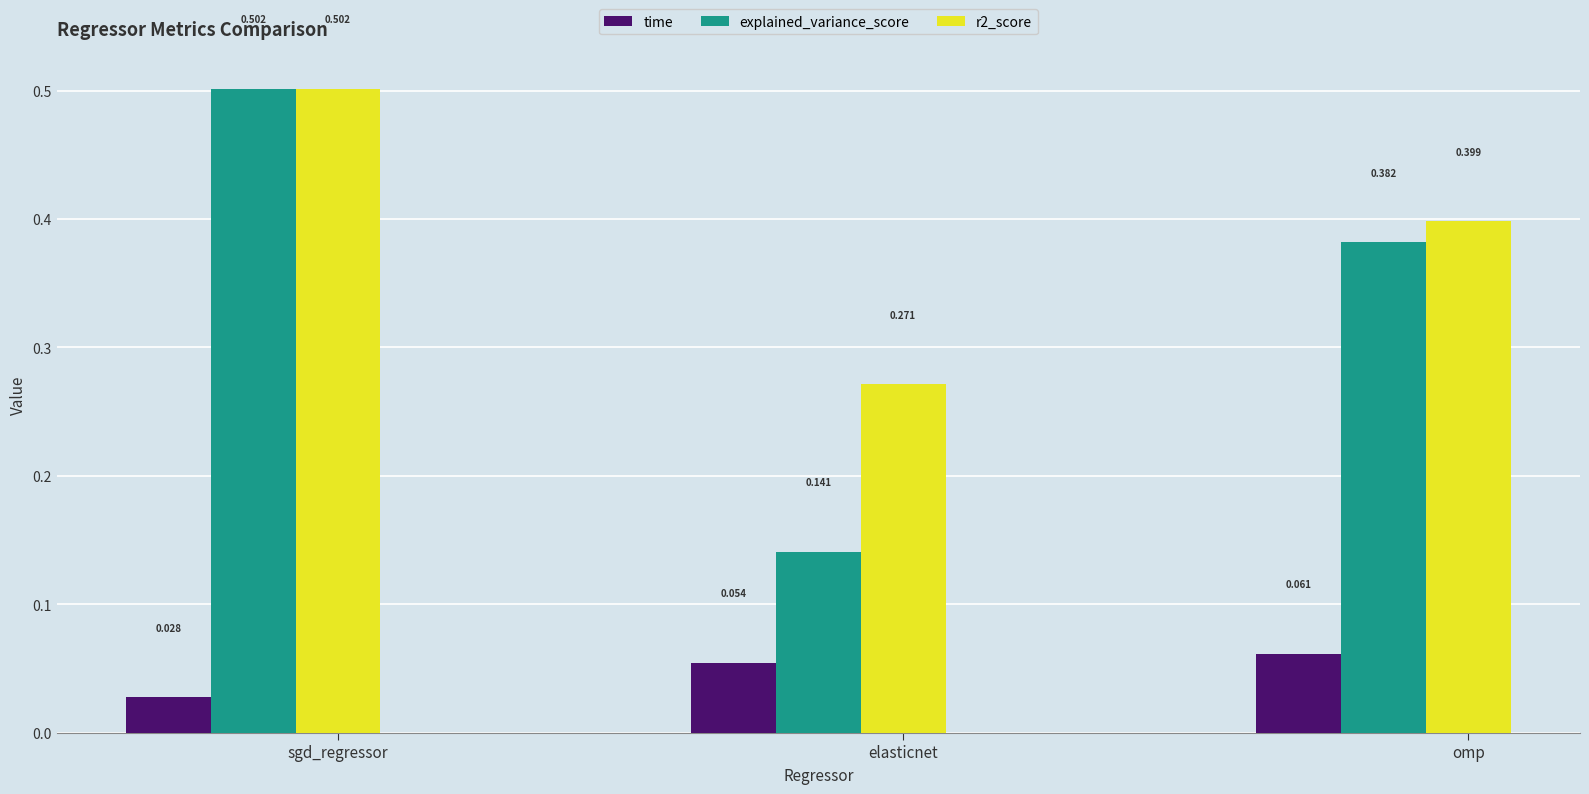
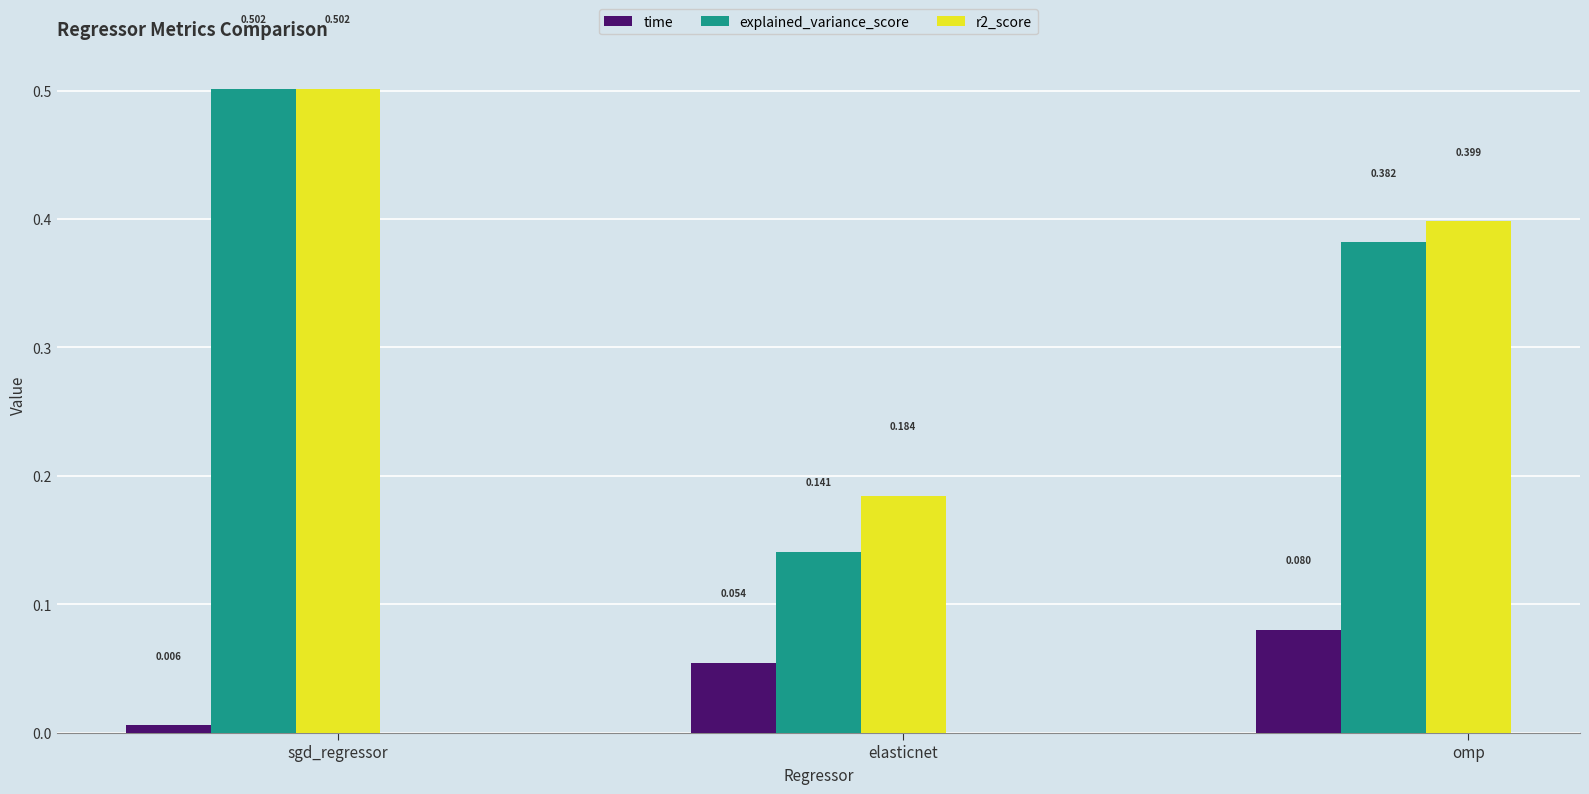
  {
    "time": {
-     "sgd_regressor": 0.028,
-     "omp": 0.061
+     "sgd_regressor": 0.006,
+     "omp": 0.080
    },
    "explained_variance_score": {
      "sgd_regressor": 0.502,
      "elasticnet": 0.141,
      "omp": 0.382
    },
    "r2_score": {
-     "elasticnet": 0.271
+     "elasticnet": 0.184
    }
  }
